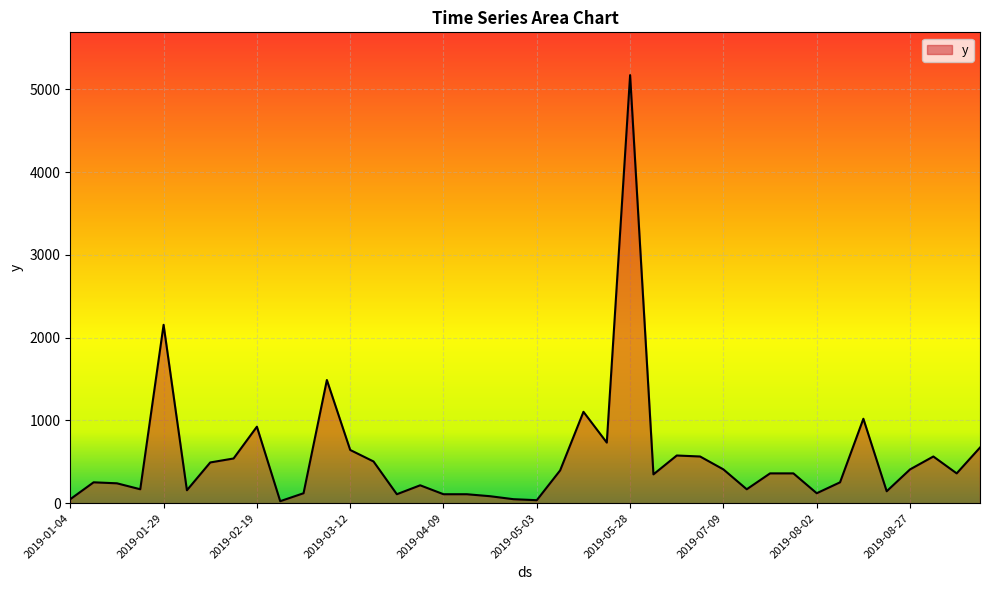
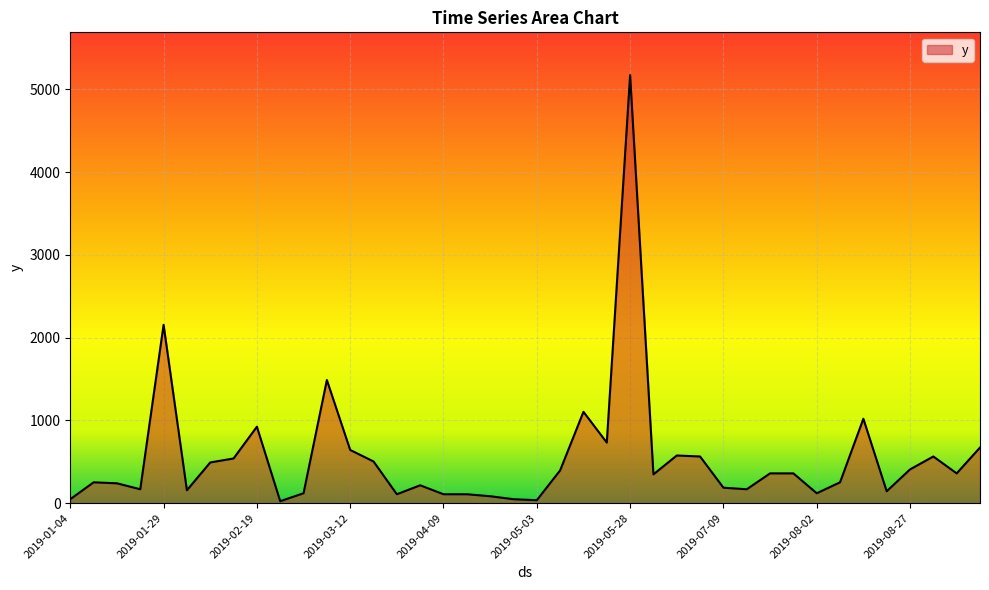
  {
    "2019-01-04": 0,
    "2019-01-29": 2200,
    "2019-02-19": 900,
    "2019-03-12": 600,
    "2019-04-09": 100,
    "2019-05-03": 0,
    "2019-05-28": 5200,
-   "2019-07-09": 400,
+   "2019-07-09": 200,
    "2019-08-02": 100,
    "2019-08-27": 400
  }
